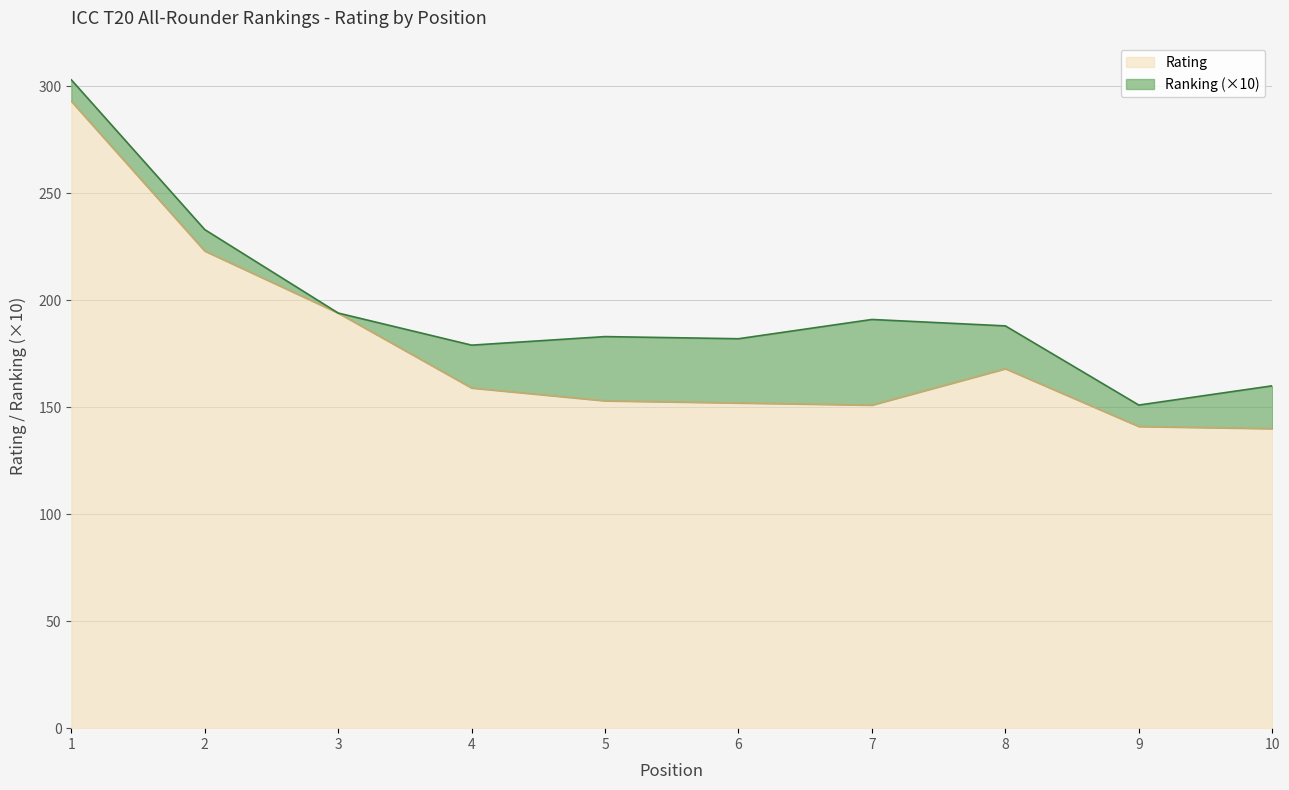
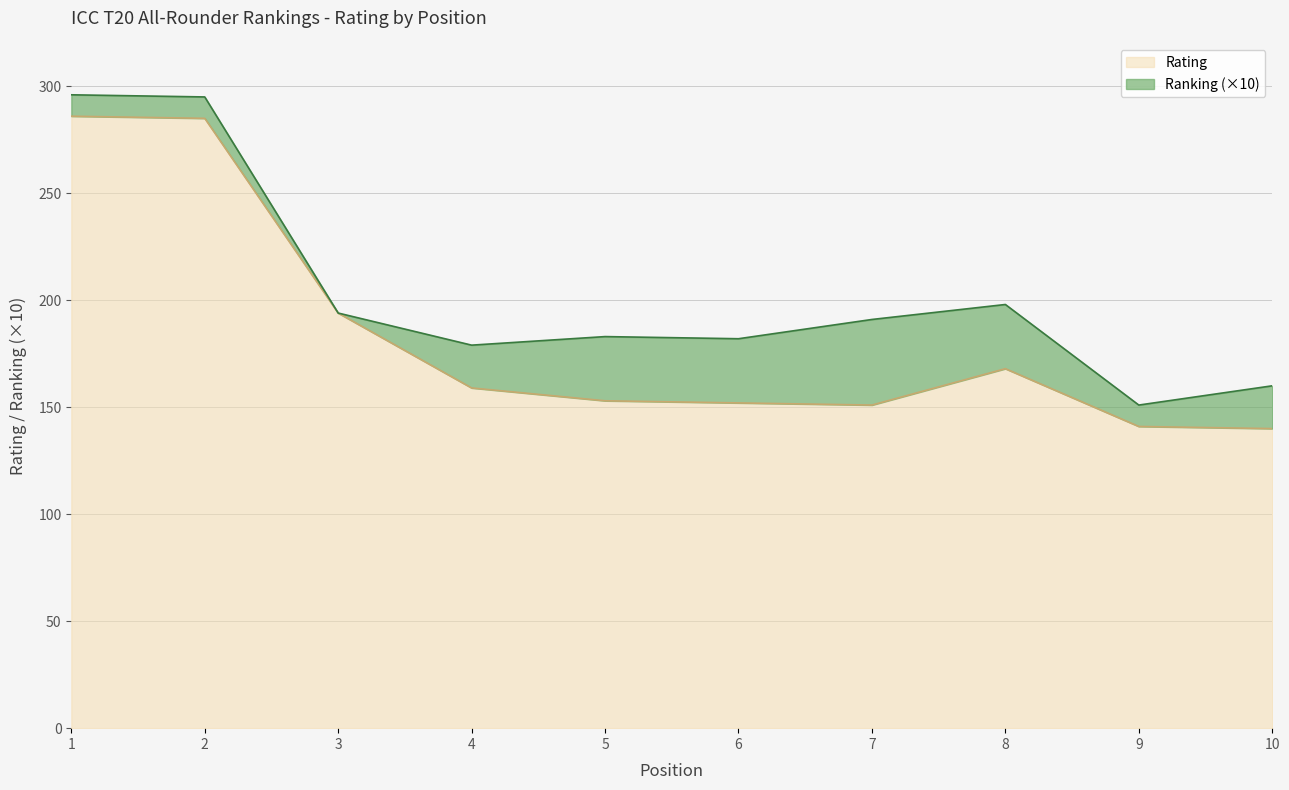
  {
    "Rating": {
-     "1": 293,
-     "2": 223,
+     "1": 286,
+     "2": 285,
      "4": 159,
      "5": 153,
      "6": 152,
      "7": 151,
      "8": 168,
      "9": 141,
      "10": 140
    },
    "Ranking (×10)": {
      "1": 10,
      "2": 10,
      "4": 20,
      "5": 30,
      "6": 30,
      "7": 40,
-     "8": 20,
+     "8": 30,
      "9": 10,
      "10": 20
    }
  }
